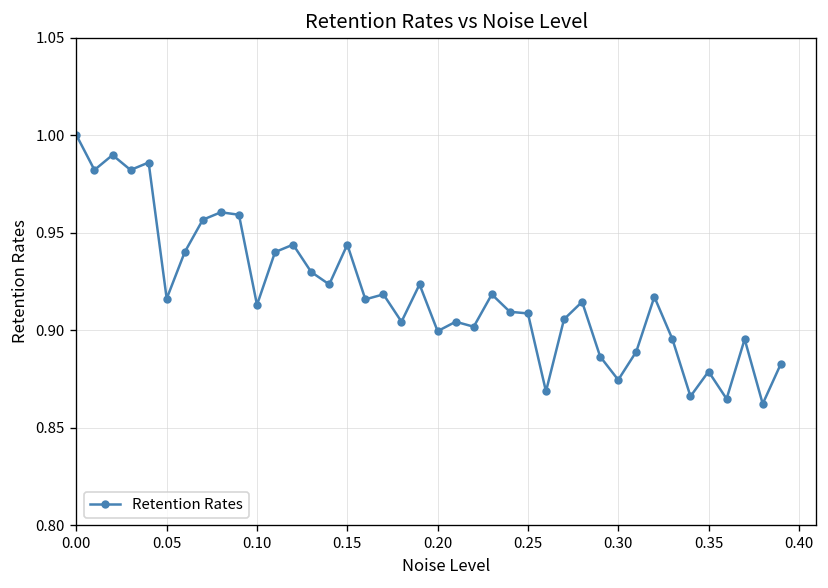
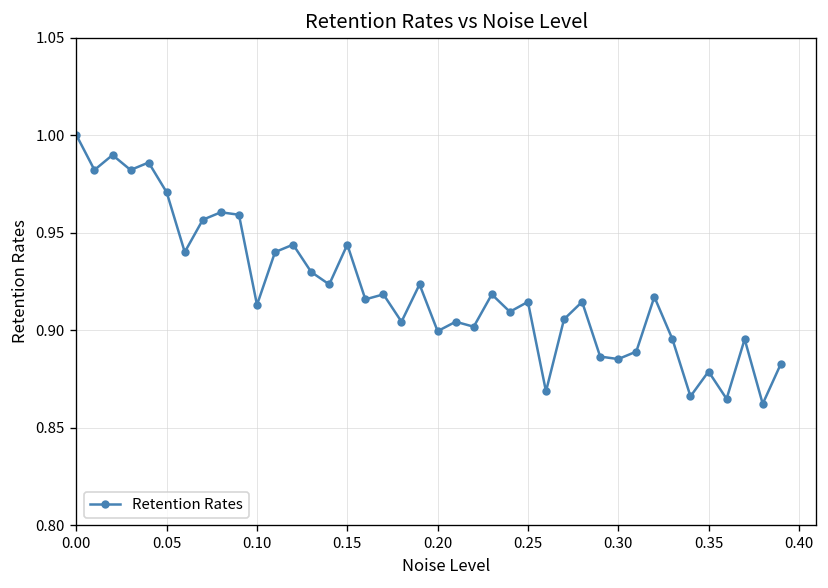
  {
    "0.00": 1.000,
-   "0.05": 0.916,
+   "0.05": 0.971,
    "0.10": 0.913,
    "0.15": 0.944,
    "0.20": 0.900,
-   "0.25": 0.909,
-   "0.30": 0.875,
+   "0.25": 0.915,
+   "0.30": 0.885,
    "0.35": 0.879
  }
